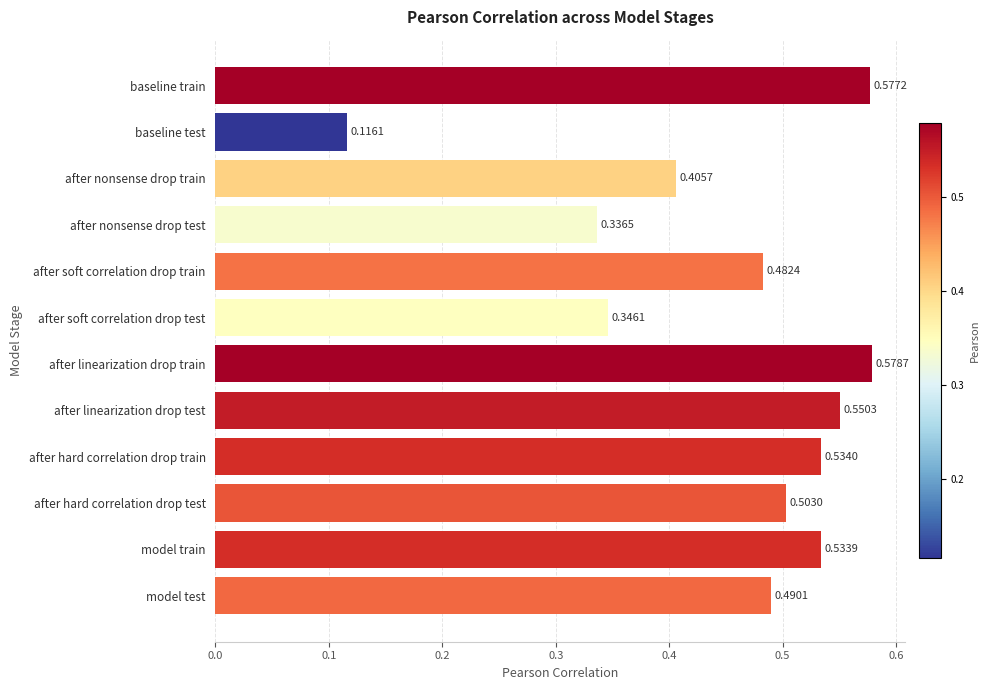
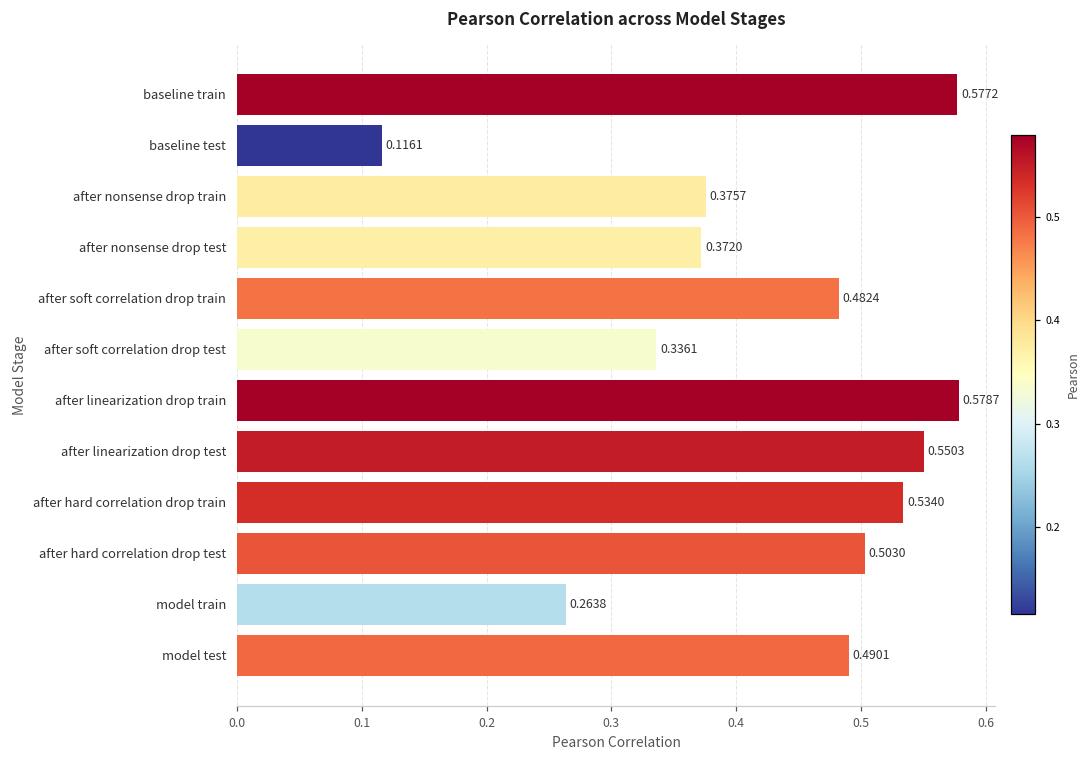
  {
    "baseline train": 0.5772,
    "baseline test": 0.1161,
-   "after nonsense drop train": 0.4057,
-   "after nonsense drop test": 0.3365,
+   "after nonsense drop train": 0.3757,
+   "after nonsense drop test": 0.3720,
    "after soft correlation drop train": 0.4824,
-   "after soft correlation drop test": 0.3461,
+   "after soft correlation drop test": 0.3361,
    "after linearization drop train": 0.5787,
    "after linearization drop test": 0.5503,
    "after hard correlation drop train": 0.5340,
    "after hard correlation drop test": 0.5030,
-   "model train": 0.5339,
+   "model train": 0.2638,
    "model test": 0.4901
  }
